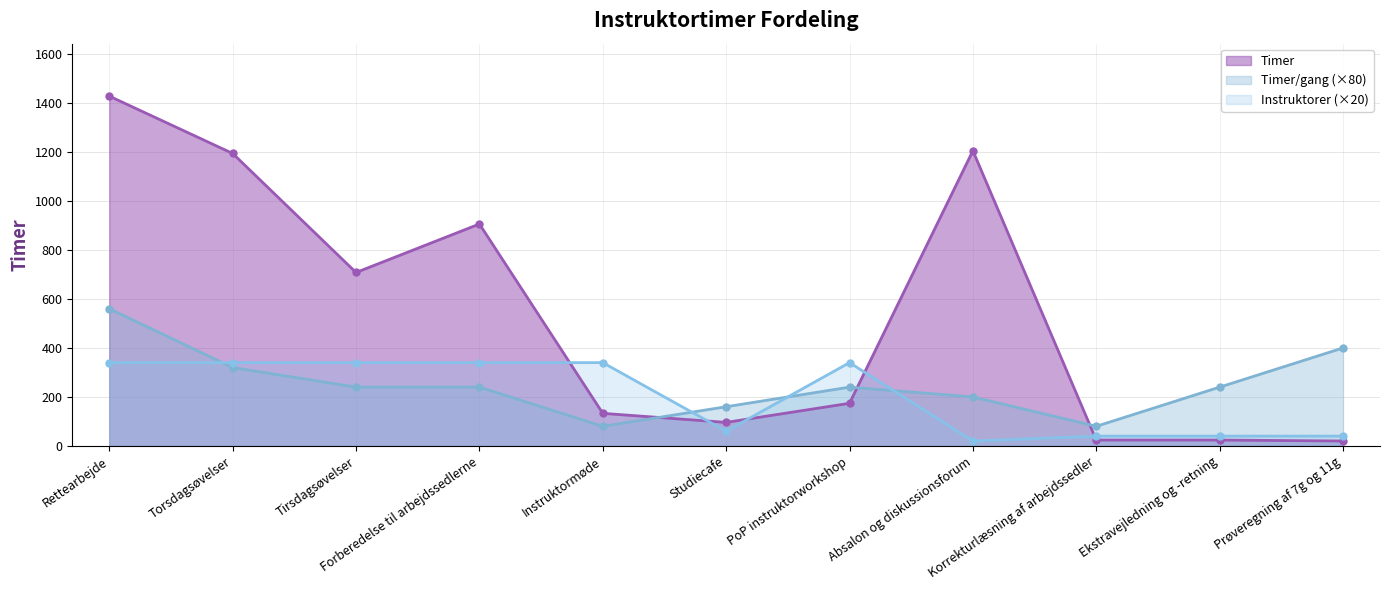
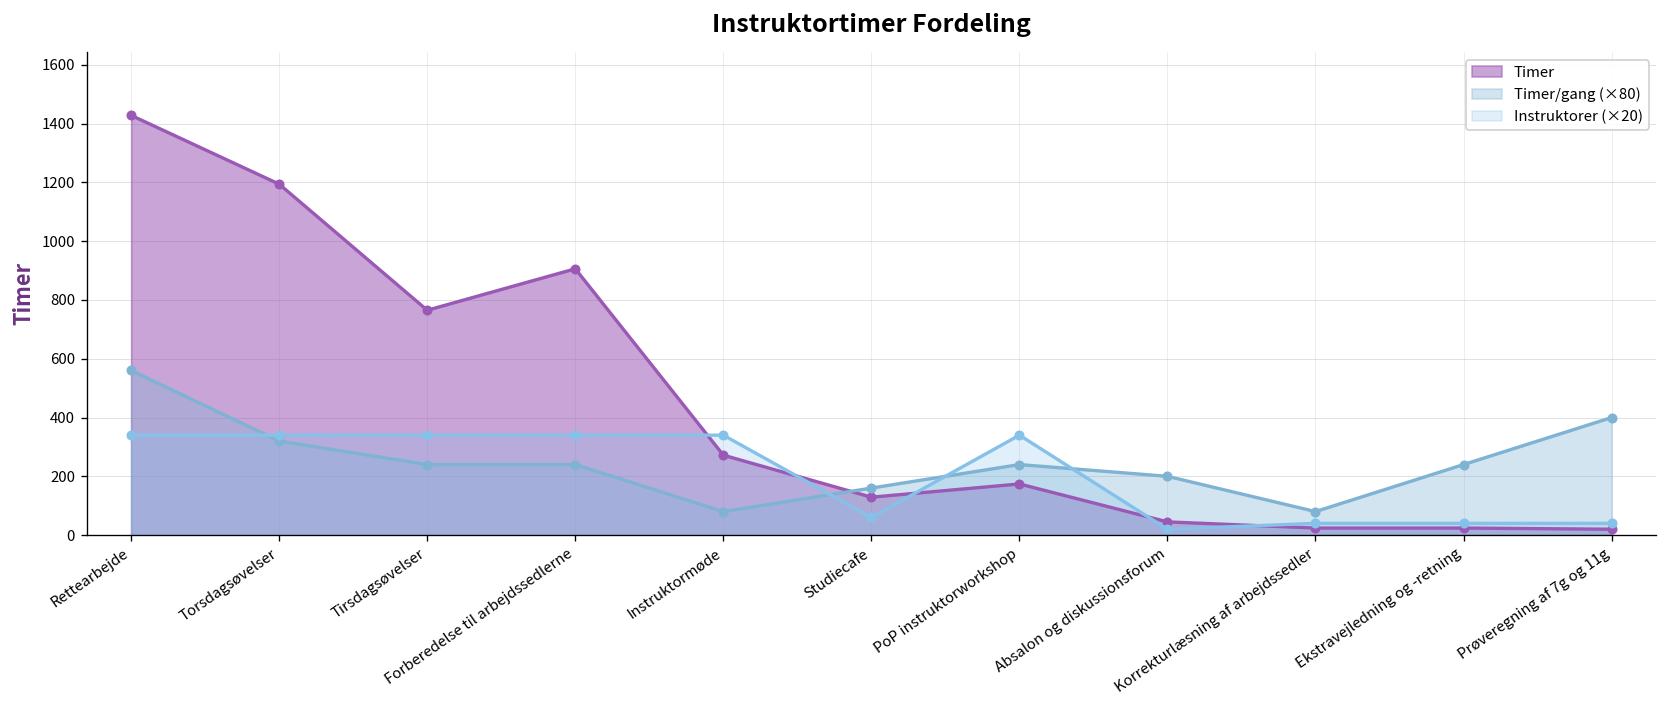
  {
    "Timer": {
      "Rettearbejde": 1430,
      "Torsdagsøvelser": 1190,
-     "Tirsdagsøvelser": 710,
+     "Tirsdagsøvelser": 770,
      "Forberedelse til arbejdssedlerne": 910,
-     "Instruktormøde": 130,
-     "Studiecafe": 100,
+     "Instruktormøde": 270,
+     "Studiecafe": 130,
      "PoP instruktorworkshop": 170,
-     "Absalon og diskussionsforum": 1210,
+     "Absalon og diskussionsforum": 50,
      "Korrekturlæsning af arbejdssedler": 20,
      "Ekstravejledning og -retning": 20,
      "Prøveregning af 7g og 11g": 20
    }
  }
